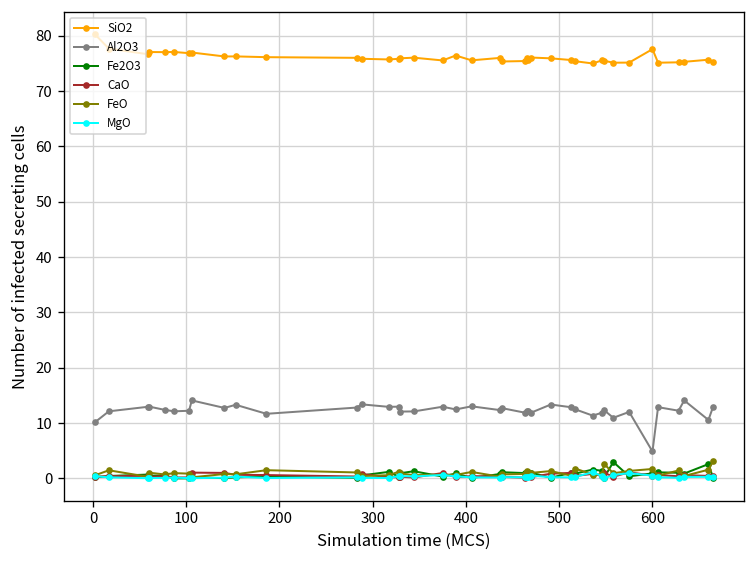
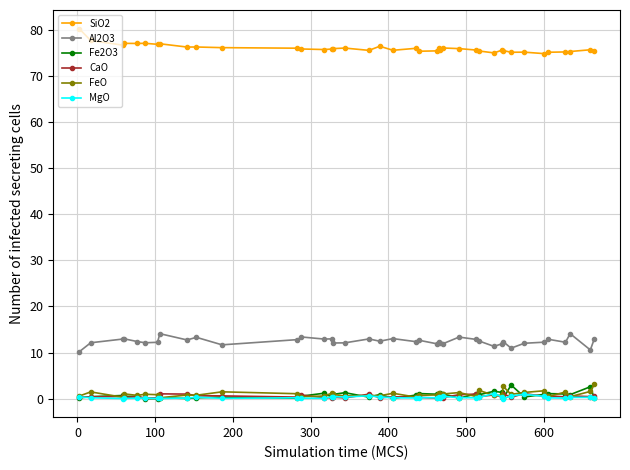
  {
    "SiO2": {
-     "600": 78
+     "600": 75
    },
    "Al2O3": {
-     "600": 5
+     "600": 12
    },
    "FeO": {
      "600": 2
    }
  }
